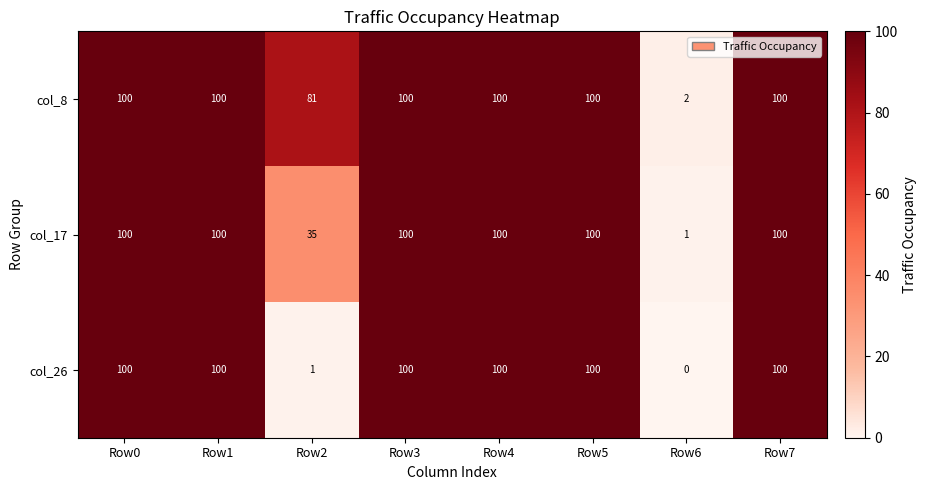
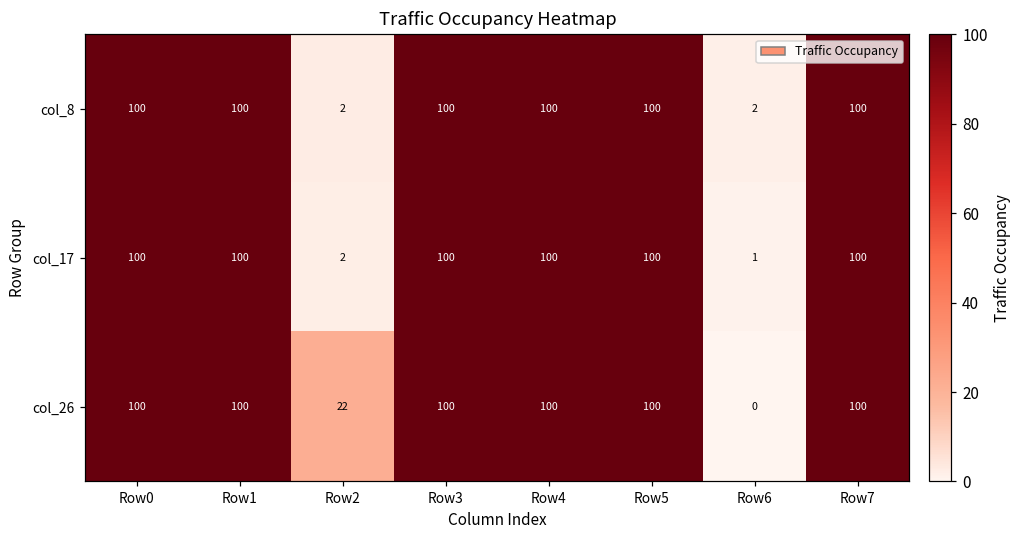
  {
    "col_8": {
      "Row0": 100,
      "Row1": 100,
-     "Row2": 81,
+     "Row2": 2,
      "Row3": 100,
      "Row4": 100,
      "Row5": 100,
      "Row6": 2,
      "Row7": 100
    },
    "col_17": {
      "Row0": 100,
      "Row1": 100,
-     "Row2": 35,
+     "Row2": 2,
      "Row3": 100,
      "Row4": 100,
      "Row5": 100,
      "Row6": 1,
      "Row7": 100
    },
    "col_26": {
      "Row0": 100,
      "Row1": 100,
-     "Row2": 1,
+     "Row2": 22,
      "Row3": 100,
      "Row4": 100,
      "Row5": 100,
      "Row6": 0,
      "Row7": 100
    }
  }
